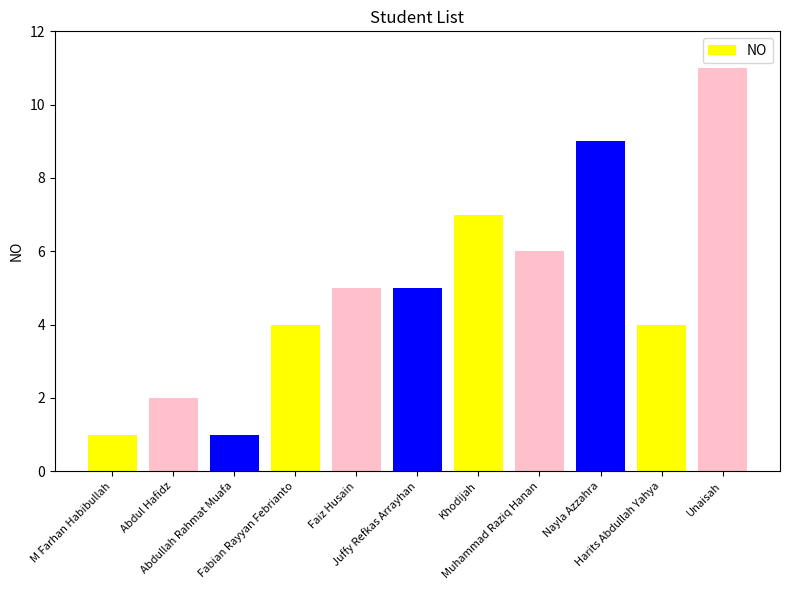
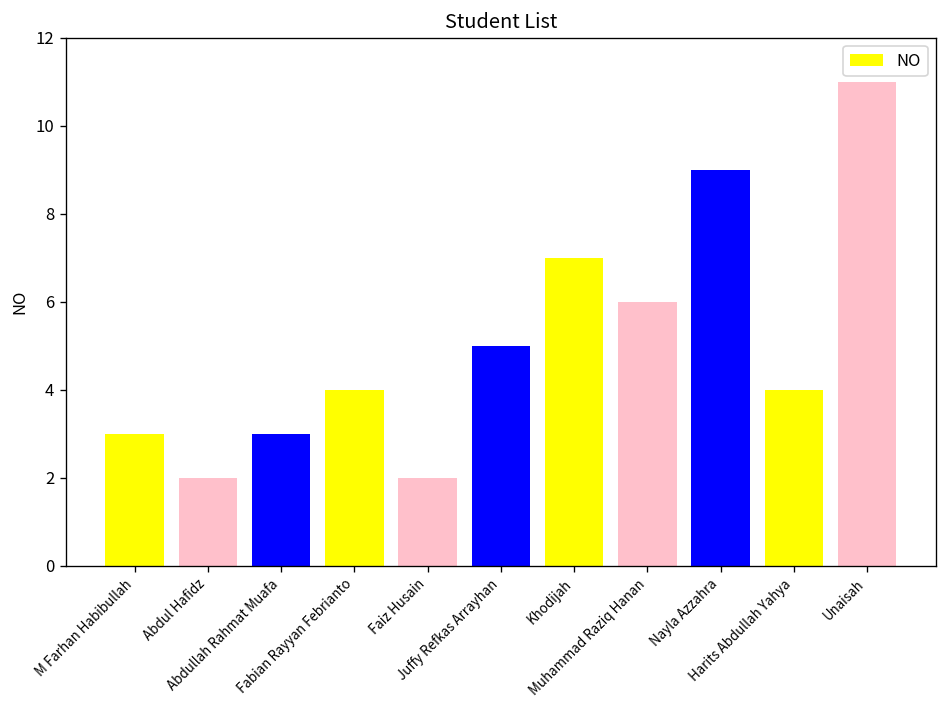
  {
-   "M Farhan Habibullah": 1,
+   "M Farhan Habibullah": 3,
    "Abdul Hafidz": 2,
-   "Abdullah Rahmat Muafa": 1,
+   "Abdullah Rahmat Muafa": 3,
    "Fabian Rayyan Febrianto": 4,
-   "Faiz Husain": 5,
+   "Faiz Husain": 2,
    "Juffy Refkas Arrayhan": 5,
    "Khodijah": 7,
    "Muhammad Raziq Hanan": 6,
    "Nayla Azzahra": 9,
    "Harits Abdullah Yahya": 4,
    "Unaisah": 11
  }
